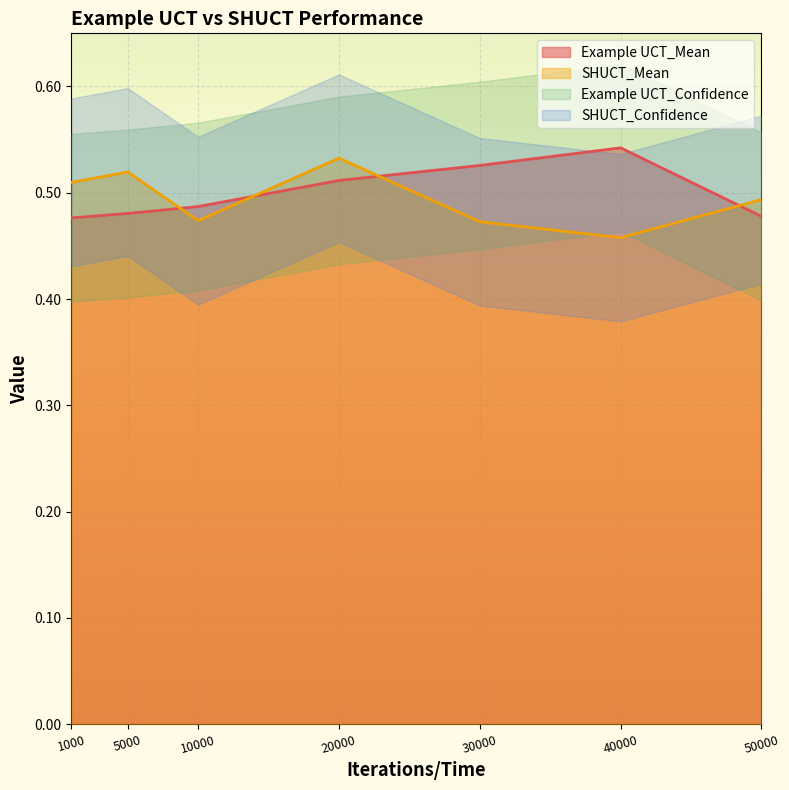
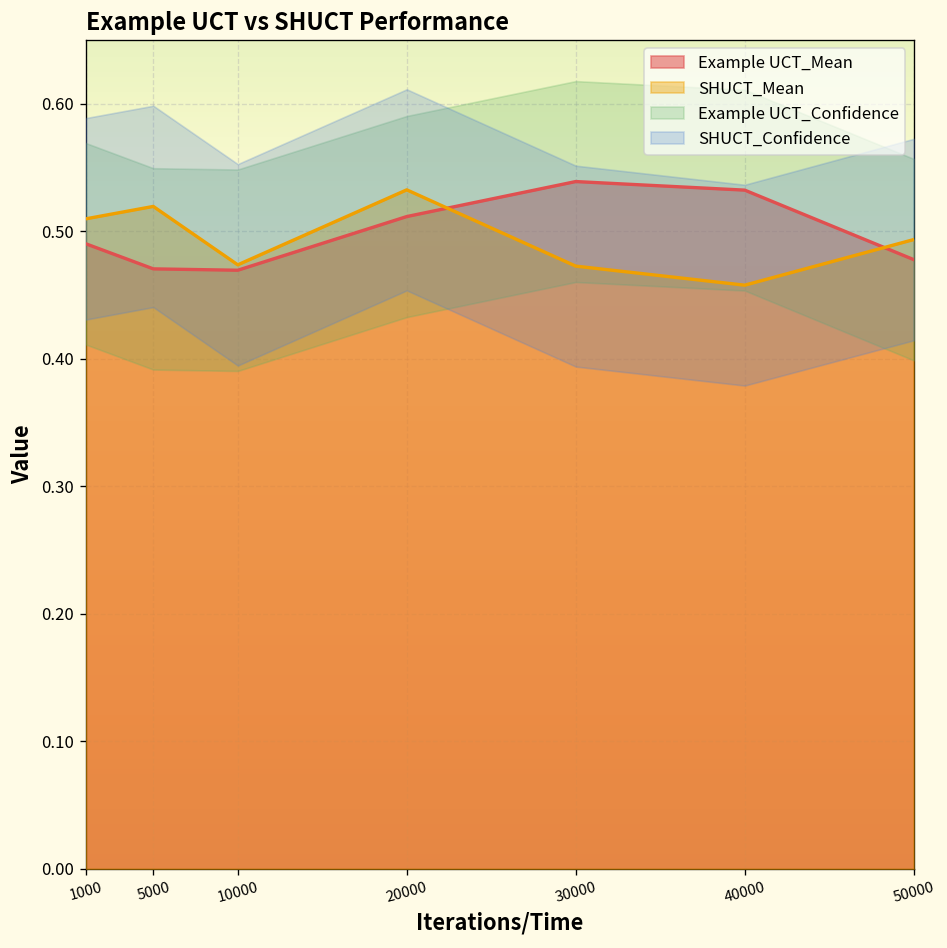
  {
    "Example UCT_Mean": {
-     "1000": 0.476,
-     "5000": 0.480,
-     "10000": 0.487,
+     "1000": 0.490,
+     "5000": 0.471,
+     "10000": 0.469,
      "20000": 0.512,
-     "30000": 0.526,
-     "40000": 0.542,
+     "30000": 0.539,
+     "40000": 0.532,
      "50000": 0.478
    },
    "SHUCT_Mean": {
      "1000": 0.510,
      "5000": 0.520,
      "10000": 0.474,
      "20000": 0.533,
      "30000": 0.473,
      "40000": 0.458,
      "50000": 0.493
    }
  }
